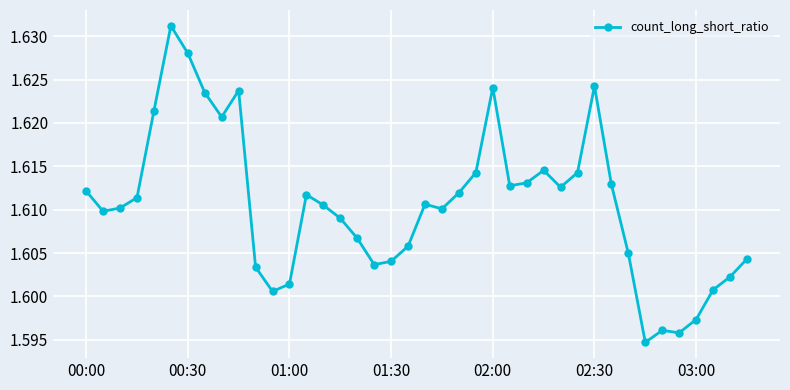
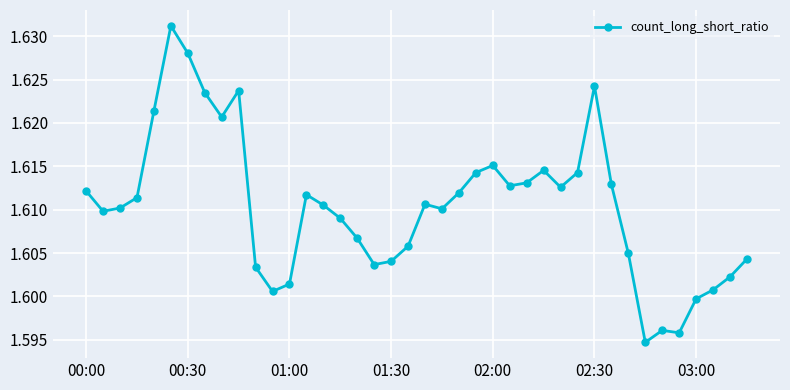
  {
    "00:00": 1.612,
    "00:30": 1.628,
    "01:00": 1.601,
    "01:30": 1.604,
-   "02:00": 1.624,
+   "02:00": 1.615,
    "02:30": 1.624,
-   "03:00": 1.597
+   "03:00": 1.600
  }
